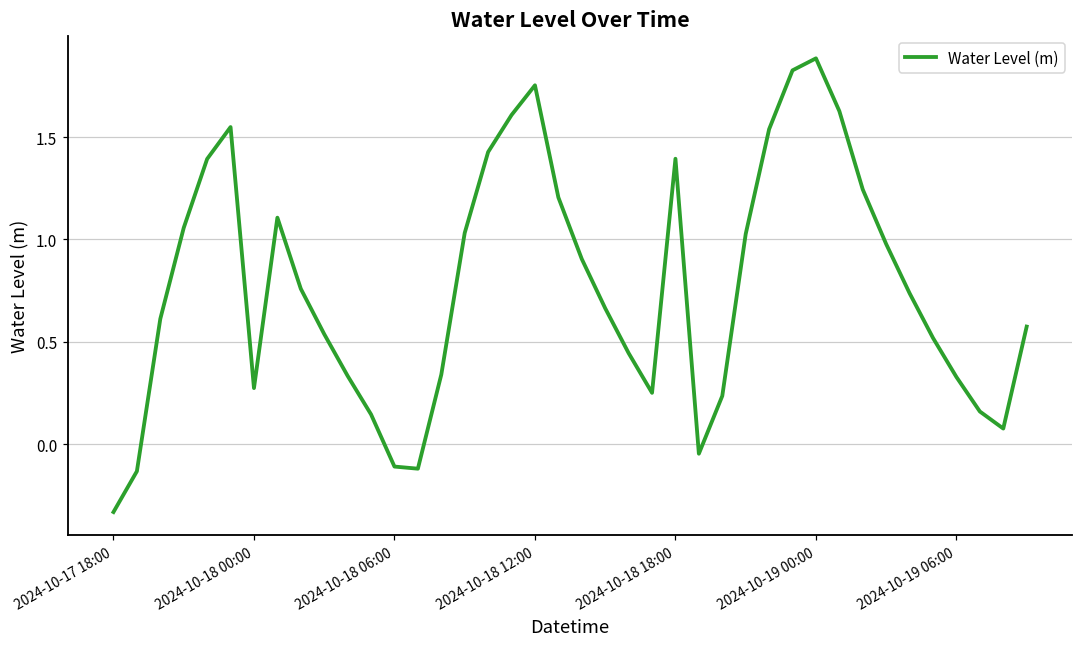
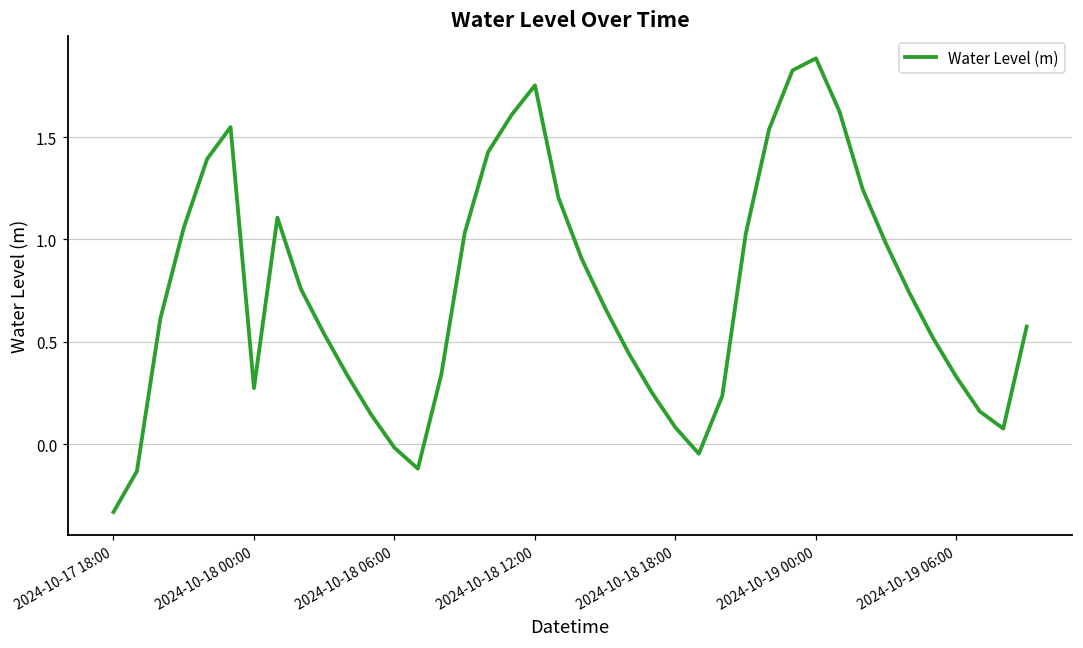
  {
    "2024-10-17 18:00": -0.33,
    "2024-10-18 00:00": 0.27,
-   "2024-10-18 06:00": -0.11,
+   "2024-10-18 06:00": -0.02,
    "2024-10-18 12:00": 1.75,
-   "2024-10-18 18:00": 1.39,
+   "2024-10-18 18:00": 0.08,
    "2024-10-19 00:00": 1.88,
    "2024-10-19 06:00": 0.33
  }
